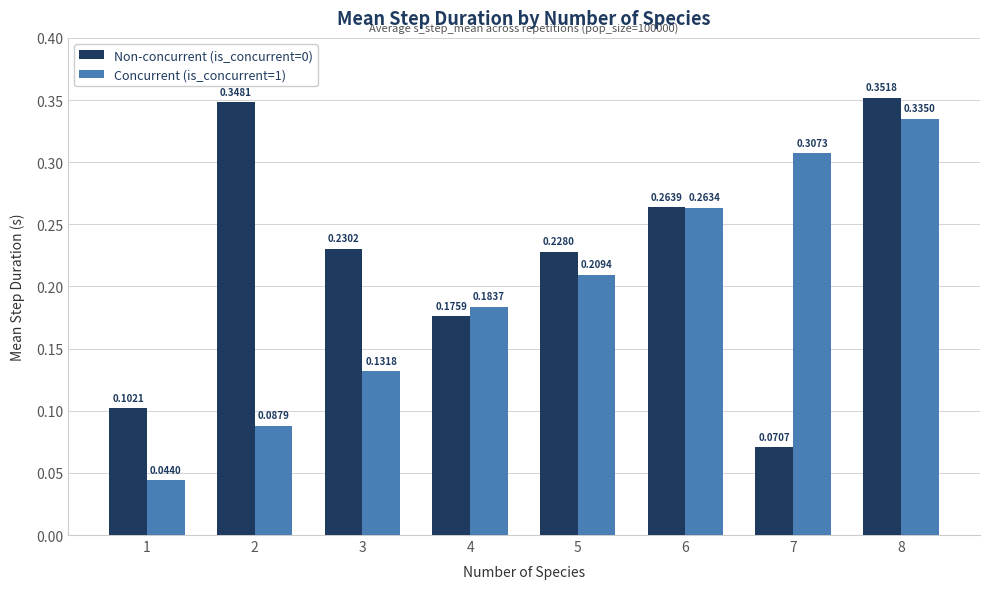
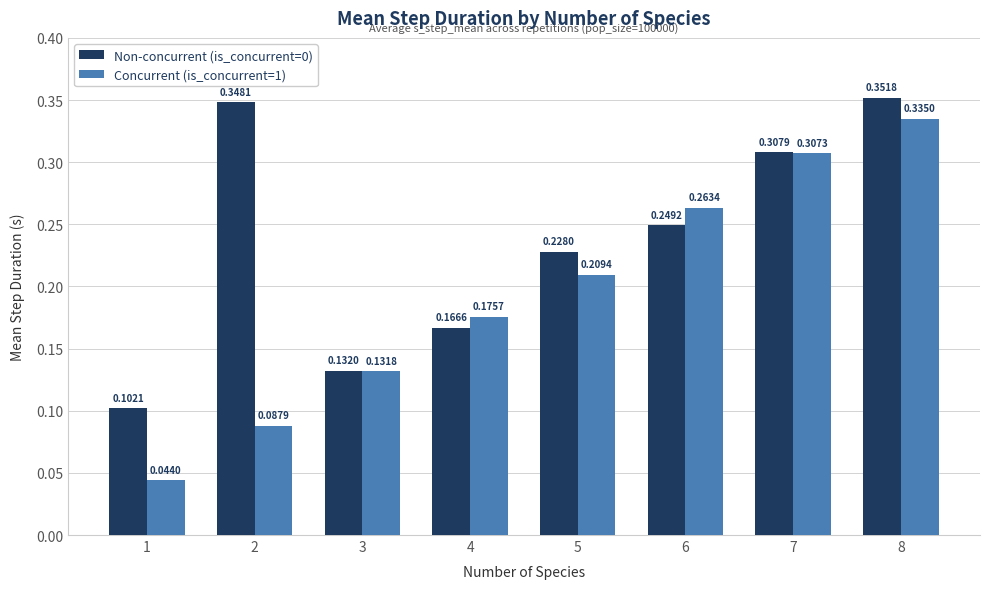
  {
    "Non-concurrent (is_concurrent=0)": {
      "1": 0.1021,
      "2": 0.3481,
-     "3": 0.2302,
-     "4": 0.1759,
+     "3": 0.1320,
+     "4": 0.1666,
      "5": 0.2280,
-     "6": 0.2639,
-     "7": 0.0707,
+     "6": 0.2492,
+     "7": 0.3079,
      "8": 0.3518
    },
    "Concurrent (is_concurrent=1)": {
      "1": 0.0440,
      "2": 0.0879,
      "3": 0.1318,
-     "4": 0.1837,
+     "4": 0.1757,
      "5": 0.2094,
      "6": 0.2634,
      "7": 0.3073,
      "8": 0.3350
    }
  }
